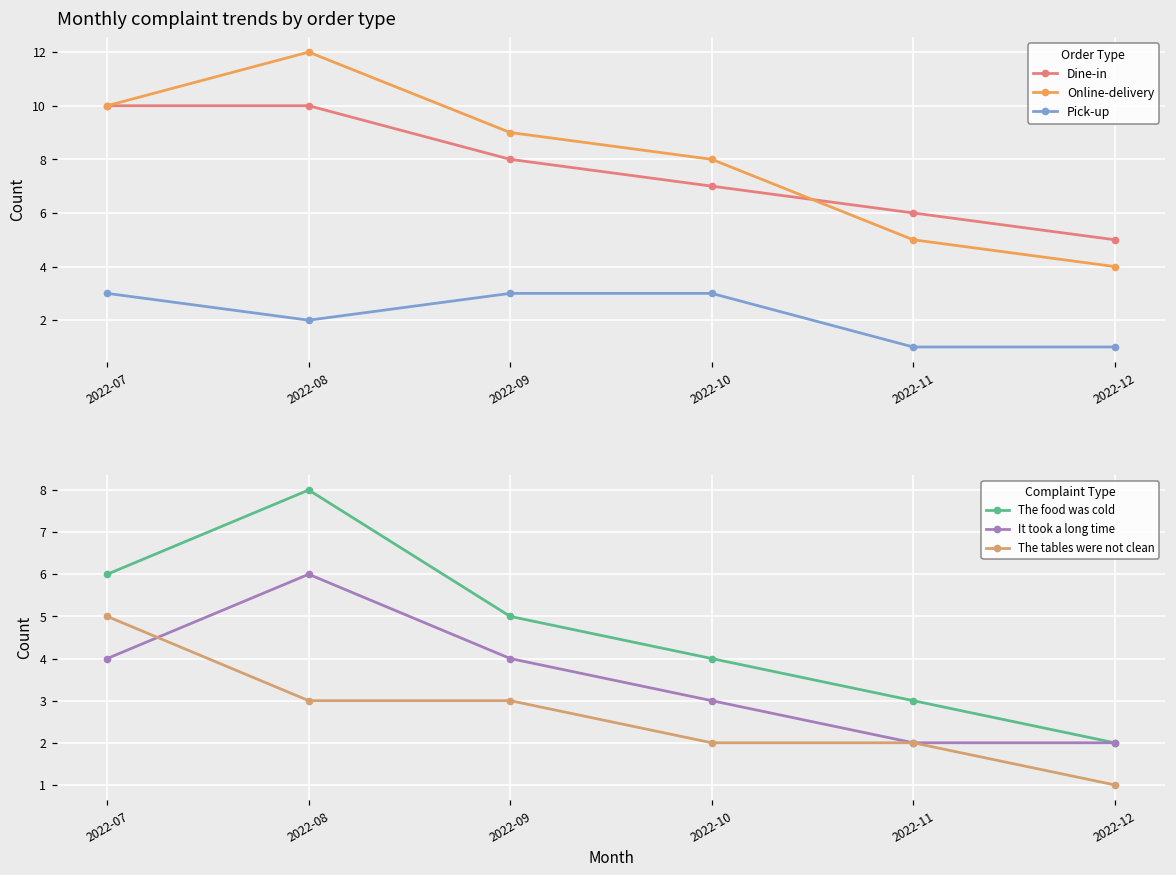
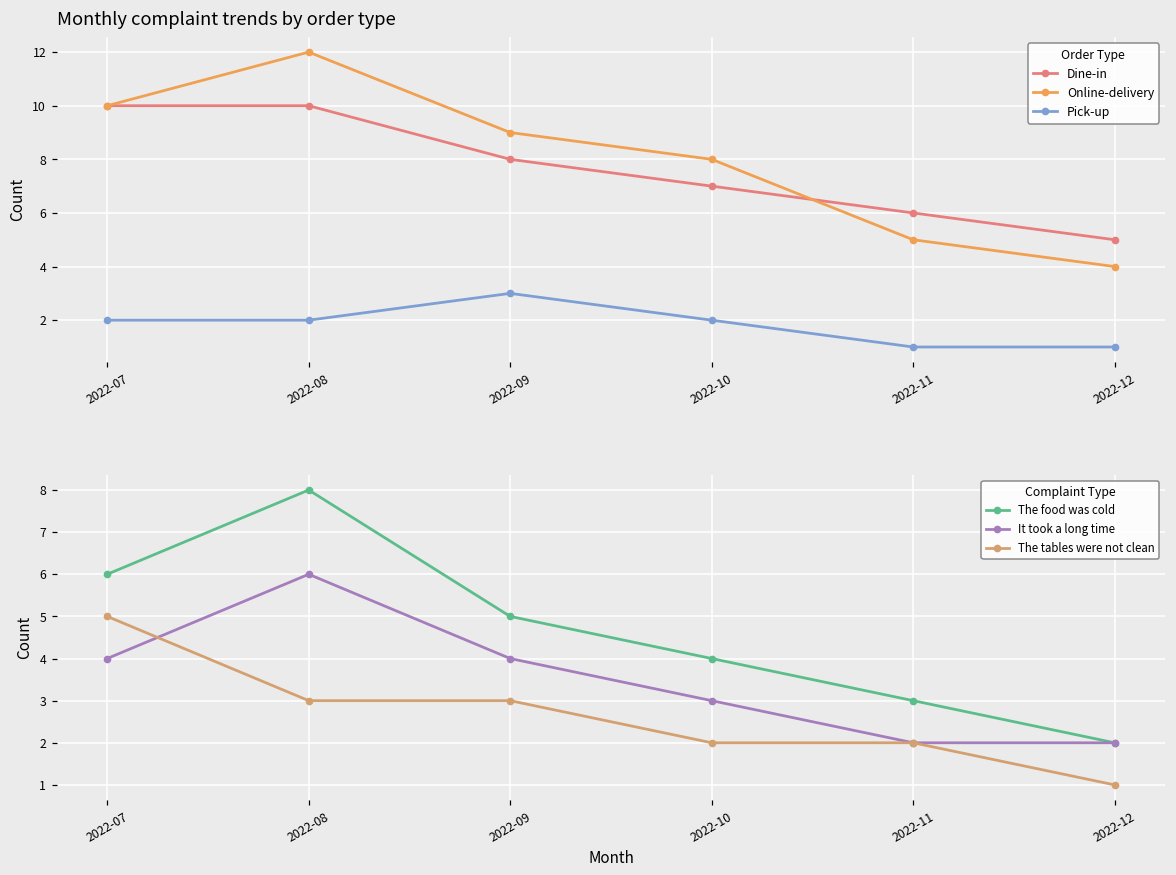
  {
    "Monthly complaint trends by order type": {
      "Pick-up": {
-       "2022-07": 3,
+       "2022-07": 2,
        "2022-08": 2,
        "2022-09": 3,
-       "2022-10": 3,
+       "2022-10": 2,
        "2022-11": 1,
        "2022-12": 1
      }
    }
  }
